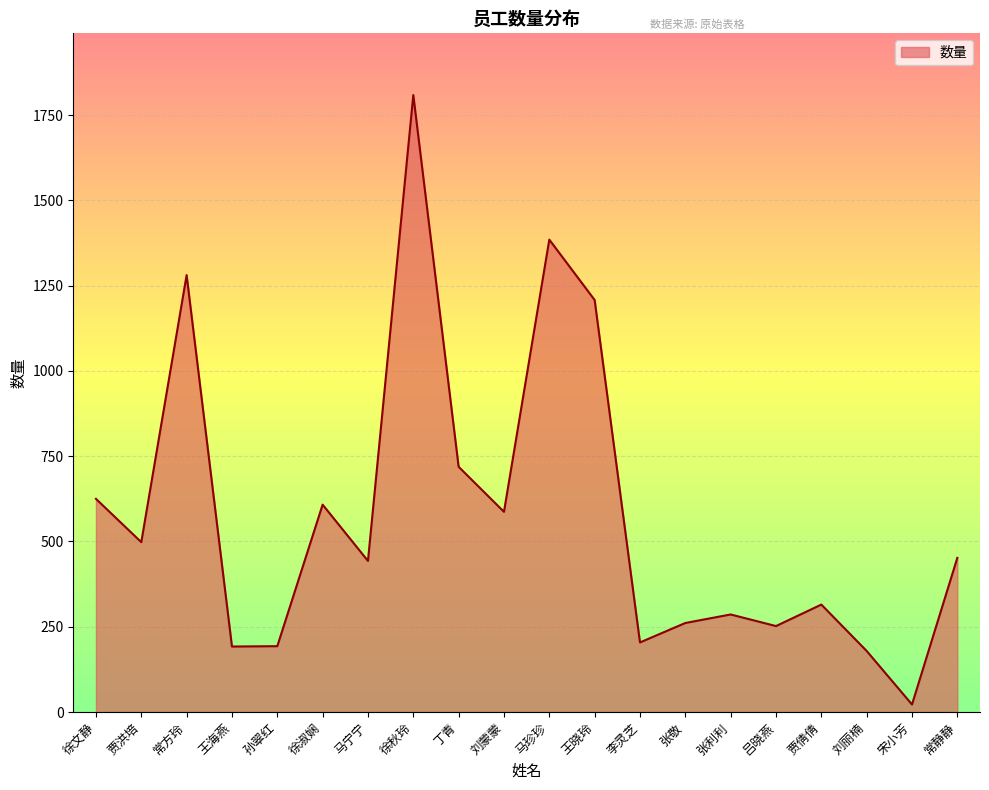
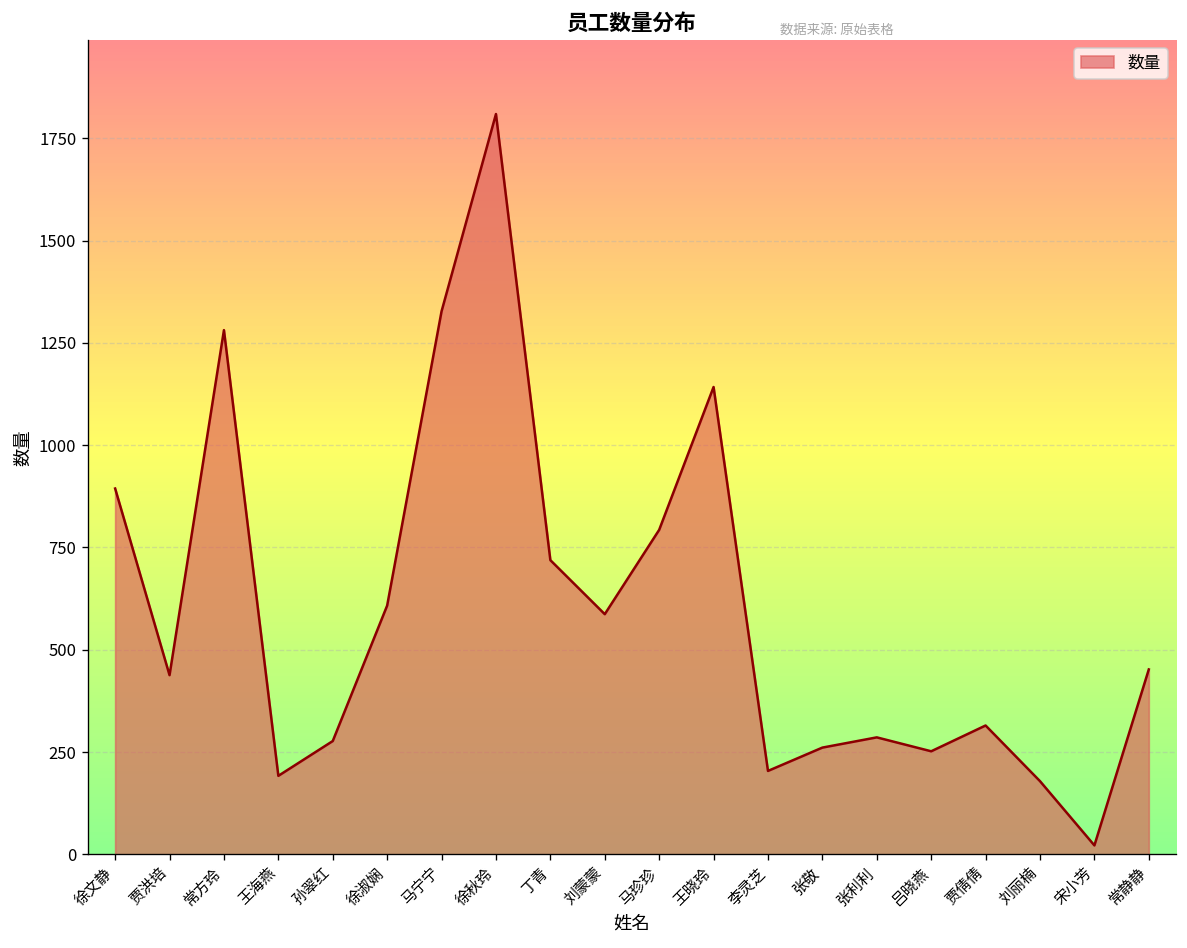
  {
-   "徐文静": 630,
-   "贾洪培": 500,
+   "徐文静": 890,
+   "贾洪培": 440,
    "常方玲": 1280,
    "王海燕": 190,
-   "孙翠红": 190,
+   "孙翠红": 280,
    "徐淑娴": 610,
-   "马宁宁": 440,
+   "马宁宁": 1330,
    "徐秋玲": 1810,
    "丁青": 720,
    "刘蒙蒙": 590,
-   "马珍珍": 1390,
-   "王晓玲": 1210,
+   "马珍珍": 790,
+   "王晓玲": 1140,
    "李灵芝": 200,
    "张敬": 260,
    "张利利": 290,
    "吕晓燕": 250,
    "贾倩倩": 320,
    "刘丽楠": 180,
    "宋小芳": 20,
    "常静静": 450
  }
